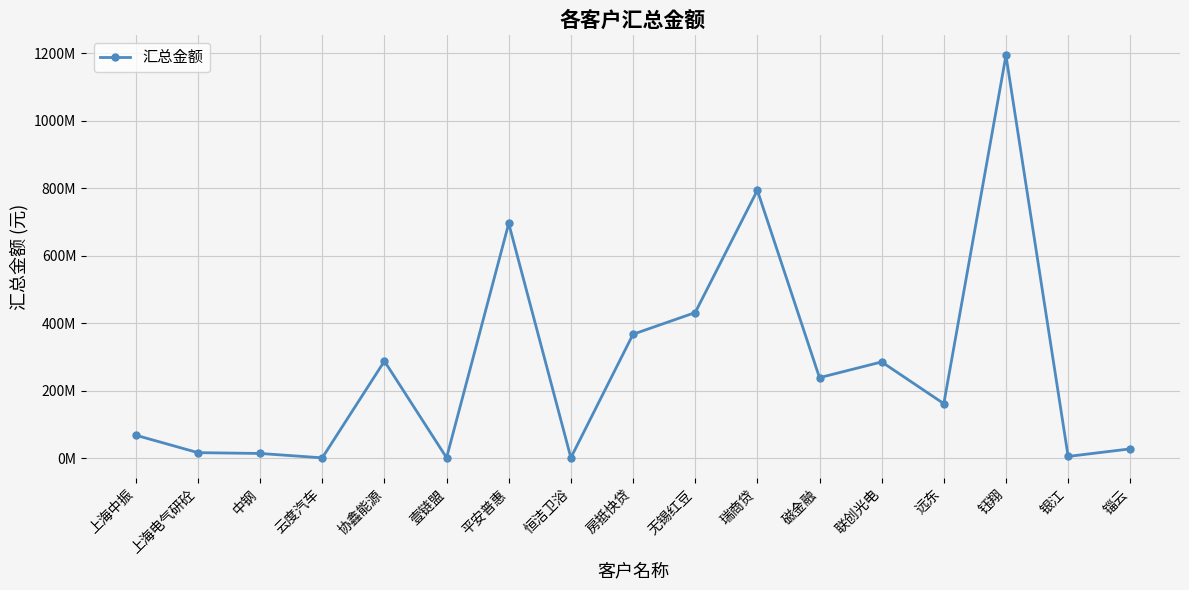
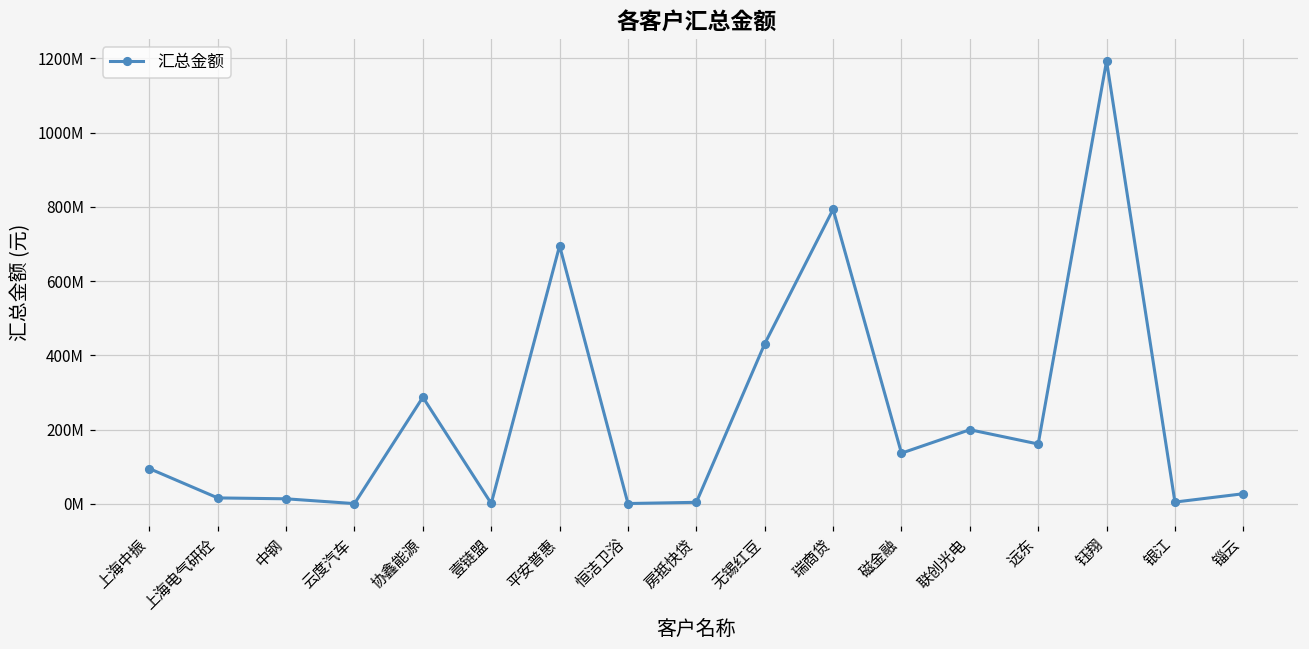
  {
-   "上海中振": 70000000,
+   "上海中振": 100000000,
    "上海电气研砼": 20000000,
    "中钢": 10000000,
    "云度汽车": 0,
    "协鑫能源": 290000000,
    "壹链盟": 0,
    "平安普惠": 700000000,
    "恒洁卫浴": 0,
-   "房抵快贷": 370000000,
+   "房抵快贷": 0,
    "无锡红豆": 430000000,
    "瑞商贷": 790000000,
-   "磁金融": 240000000,
-   "联创光电": 280000000,
+   "磁金融": 140000000,
+   "联创光电": 200000000,
    "远东": 160000000,
    "钰翔": 1190000000,
    "银江": 0,
    "锱云": 30000000
  }
